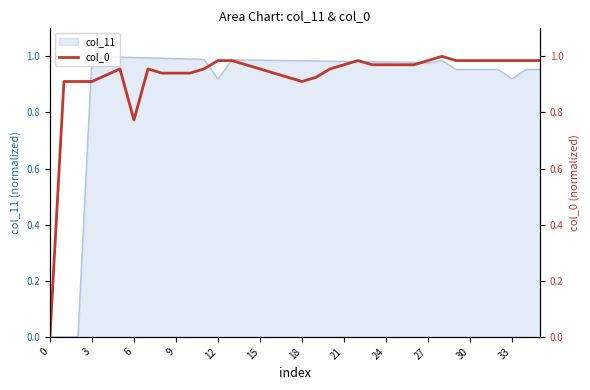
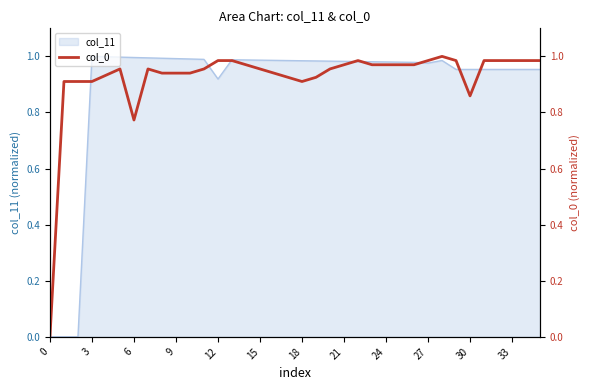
  {
    "col_11": {
      "0": 0.00,
      "6": 1.00,
      "9": 0.99,
      "12": 0.92,
      "15": 0.99,
      "18": 0.98,
      "21": 0.98,
      "24": 0.98,
      "27": 0.98,
      "30": 0.95,
-     "33": 0.92
+     "33": 0.95
    },
    "col_0": {
      "0": 0.00,
      "3": 0.91,
      "6": 0.77,
      "9": 0.94,
      "12": 0.99,
      "15": 0.96,
      "18": 0.91,
      "21": 0.97,
      "24": 0.97,
      "27": 0.99,
-     "30": 0.99,
+     "30": 0.86,
      "33": 0.99
    }
  }
